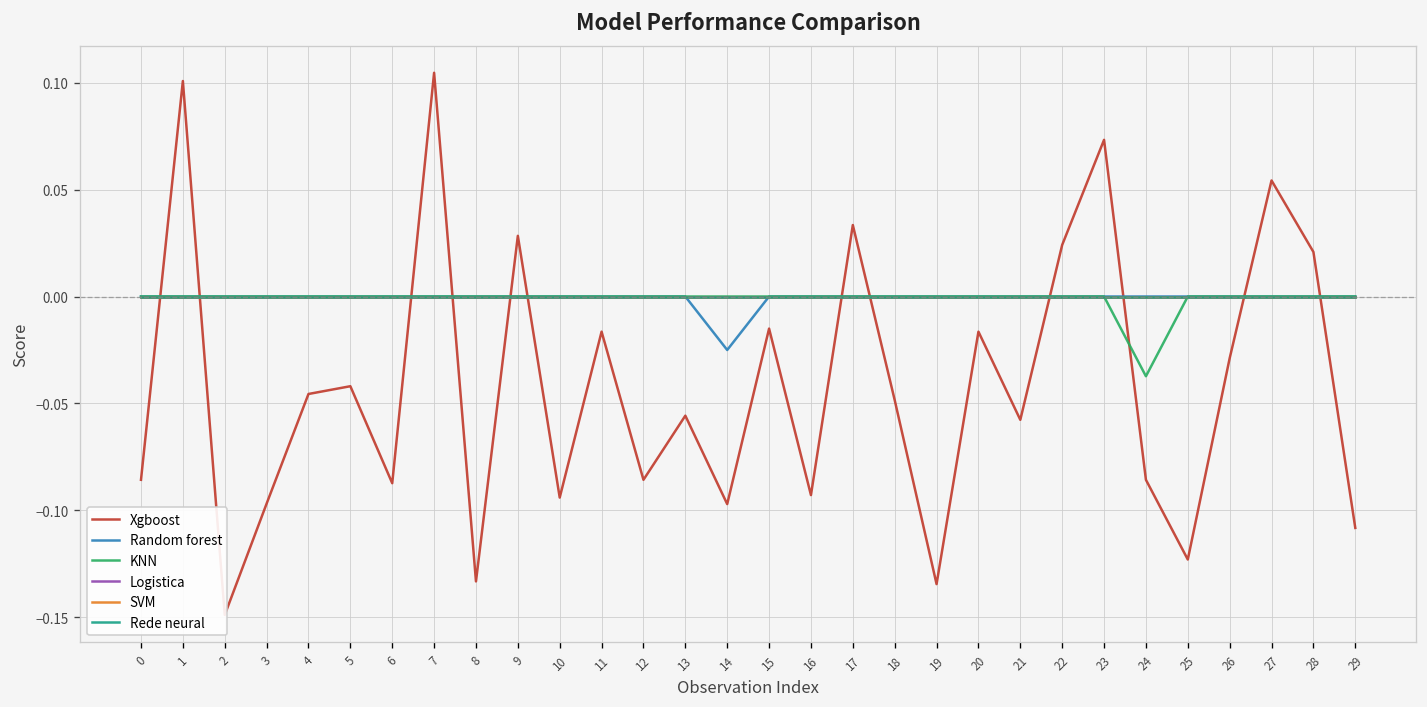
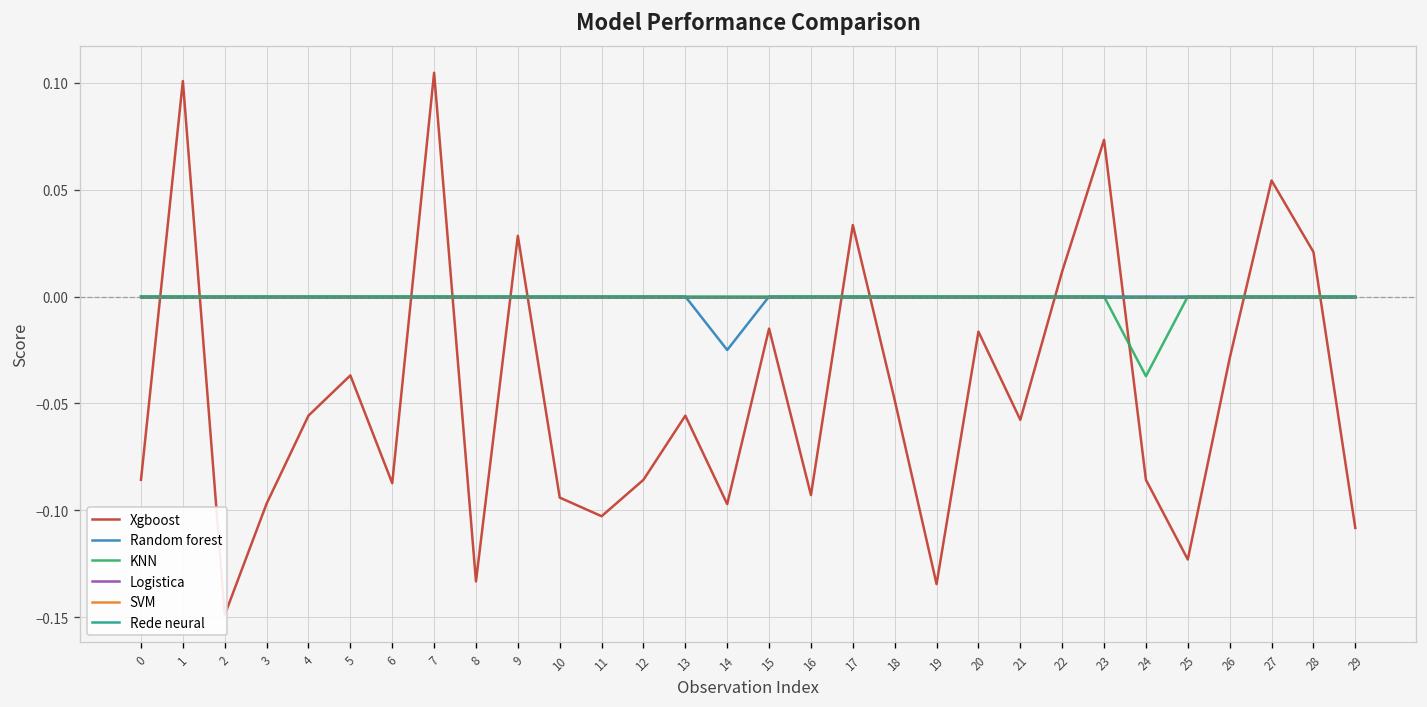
  {
    "Xgboost": {
      "0": -0.086,
      "1": 0.101,
      "3": -0.097,
-     "4": -0.046,
-     "5": -0.042,
+     "4": -0.056,
+     "5": -0.037,
      "6": -0.087,
      "7": 0.105,
      "8": -0.133,
      "9": 0.028,
      "10": -0.094,
-     "11": -0.016,
+     "11": -0.103,
      "12": -0.086,
      "13": -0.056,
      "14": -0.097,
      "15": -0.015,
      "16": -0.093,
      "17": 0.033,
      "18": -0.048,
      "19": -0.134,
      "20": -0.016,
      "21": -0.058,
-     "22": 0.024,
+     "22": 0.012,
      "23": 0.073,
      "24": -0.086,
      "25": -0.123,
      "26": -0.029,
      "27": 0.054,
      "28": 0.021,
      "29": -0.108
    },
    "Random forest": {
      "14": -0.025
    }
  }
